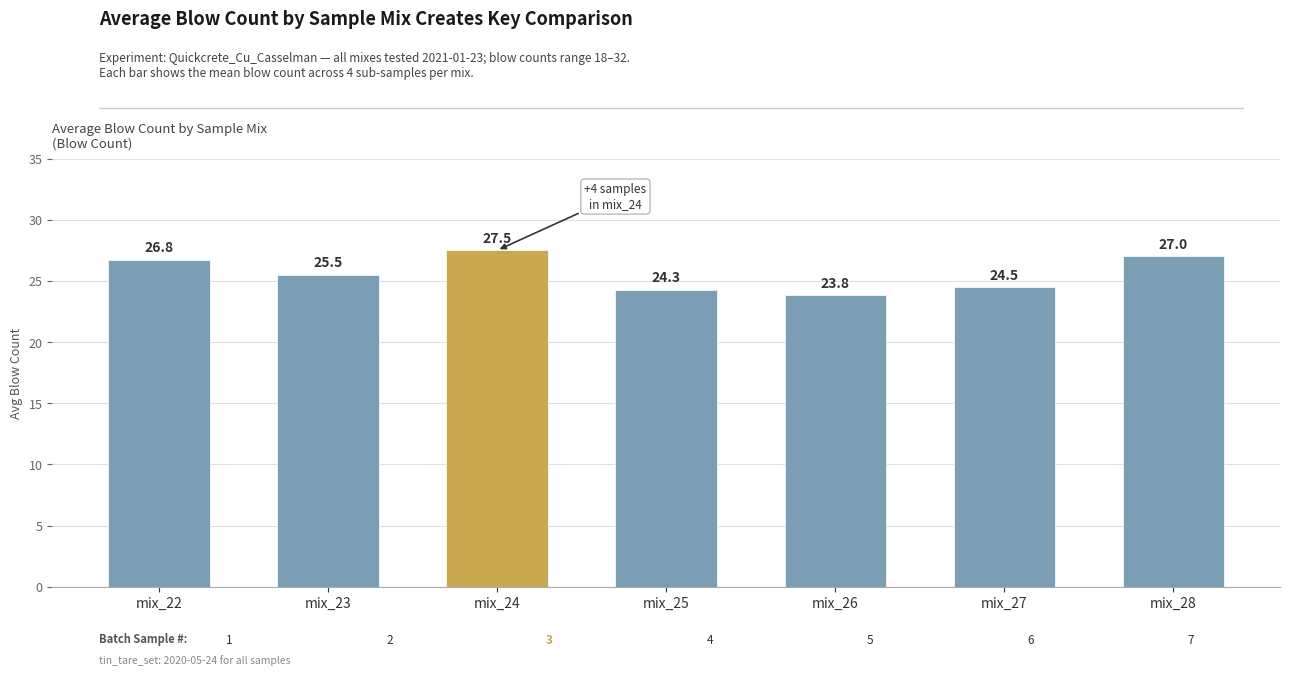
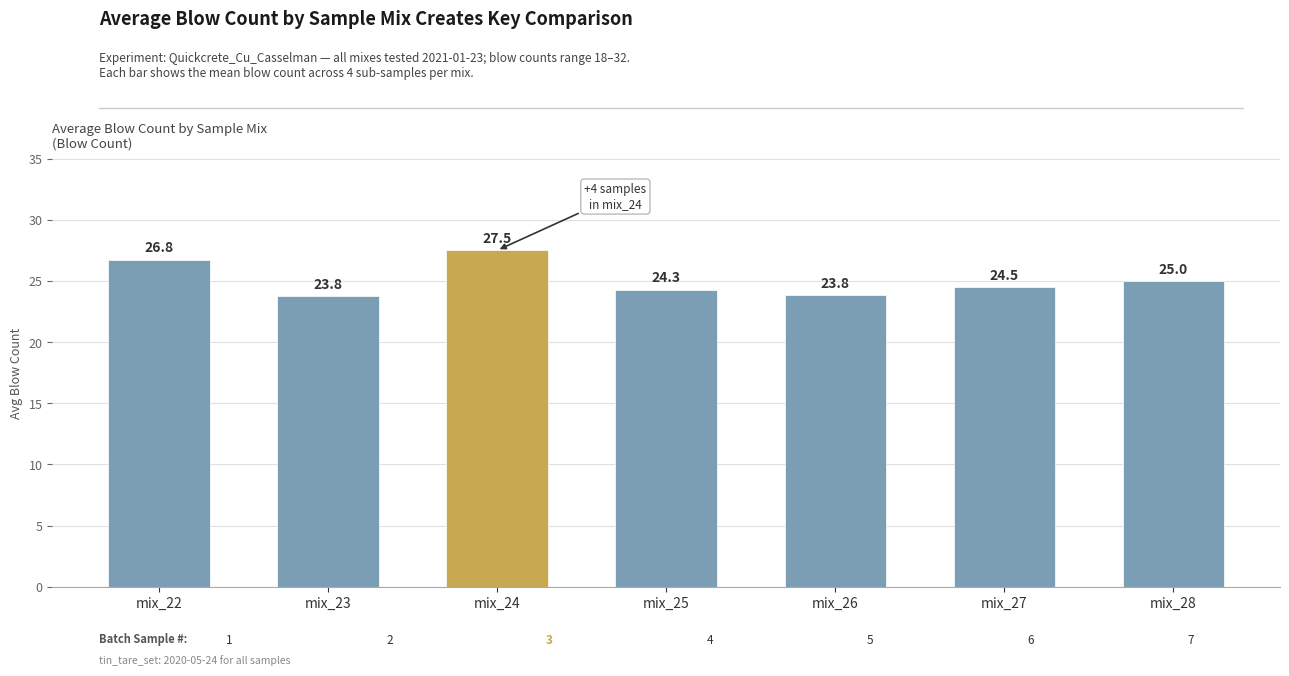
  {
    "mix_22": 26.8,
-   "mix_23": 25.5,
+   "mix_23": 23.8,
    "mix_25": 24.3,
    "mix_26": 23.8,
    "mix_27": 24.5,
-   "mix_28": 27.0
+   "mix_28": 25.0
  }
